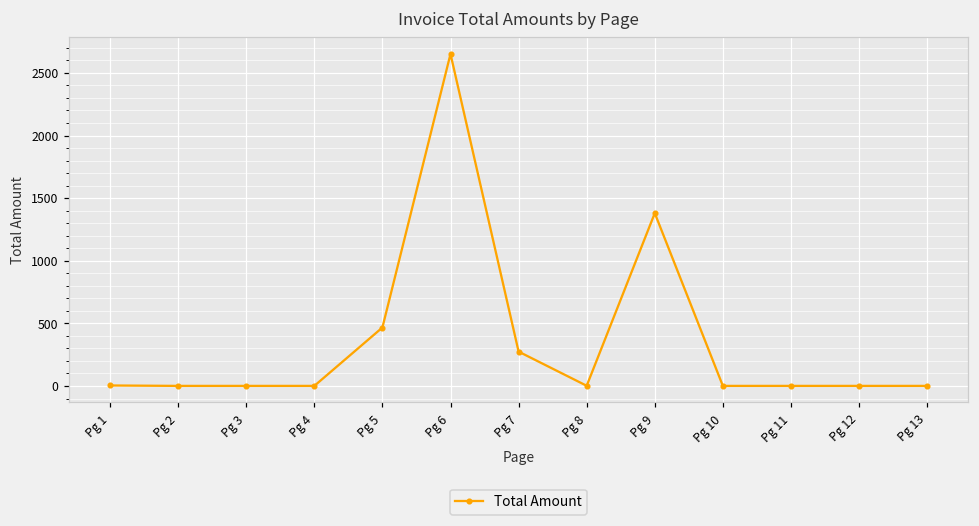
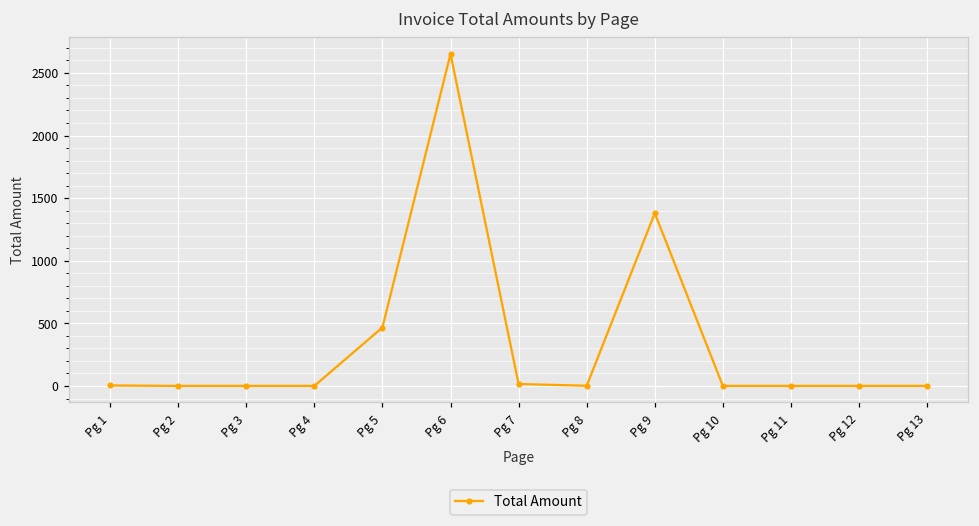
  {
    "Pg 1": 0,
    "Pg 2": 0,
    "Pg 3": 0,
    "Pg 4": 0,
    "Pg 5": 470,
    "Pg 6": 2650,
-   "Pg 7": 270,
+   "Pg 7": 20,
    "Pg 8": 0,
    "Pg 9": 1380,
    "Pg 10": 0,
    "Pg 11": 0,
    "Pg 12": 0,
    "Pg 13": 0
  }
